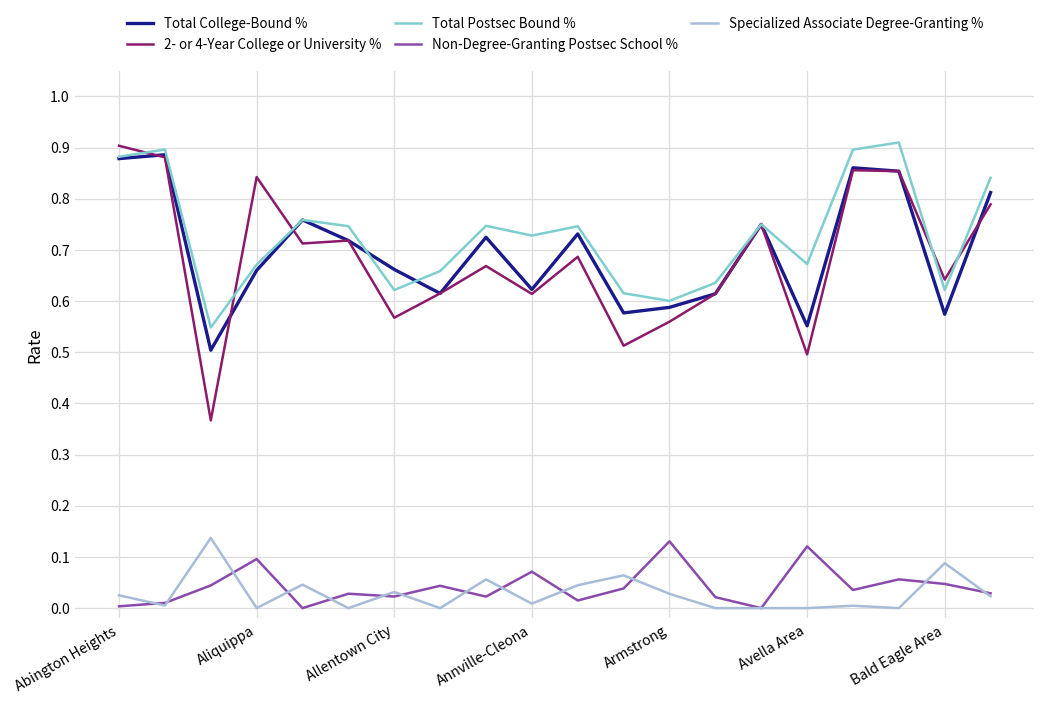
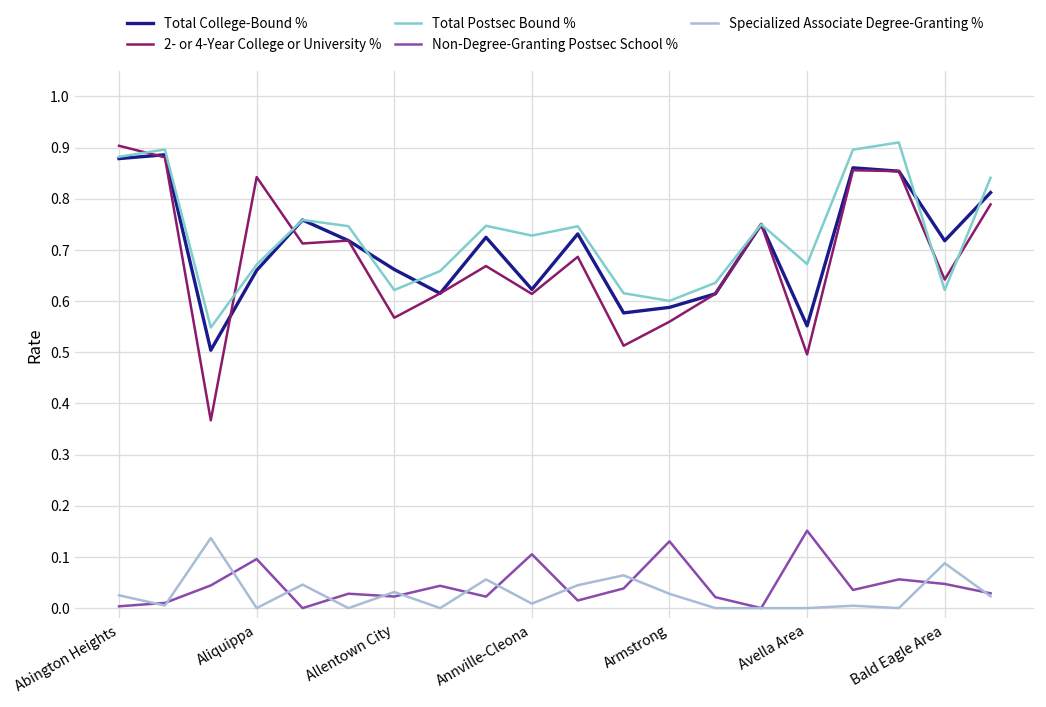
  {
    "Total College-Bound %": {
      "Aliquippa": 0.66,
      "Allentown City": 0.66,
      "Annville-Cleona": 0.62,
      "Armstrong": 0.59,
      "Avella Area": 0.55,
-     "Bald Eagle Area": 0.57
+     "Bald Eagle Area": 0.72
    },
    "2- or 4-Year College or University %": {
      "Abington Heights": 0.90,
      "Aliquippa": 0.84,
      "Allentown City": 0.57,
      "Annville-Cleona": 0.61,
      "Armstrong": 0.56,
      "Avella Area": 0.50,
      "Bald Eagle Area": 0.64
    },
    "Non-Degree-Granting Postsec School %": {
      "Abington Heights": 0.00,
      "Aliquippa": 0.10,
      "Allentown City": 0.02,
-     "Annville-Cleona": 0.07,
+     "Annville-Cleona": 0.11,
      "Armstrong": 0.13,
-     "Avella Area": 0.12,
+     "Avella Area": 0.15,
      "Bald Eagle Area": 0.05
    }
  }
